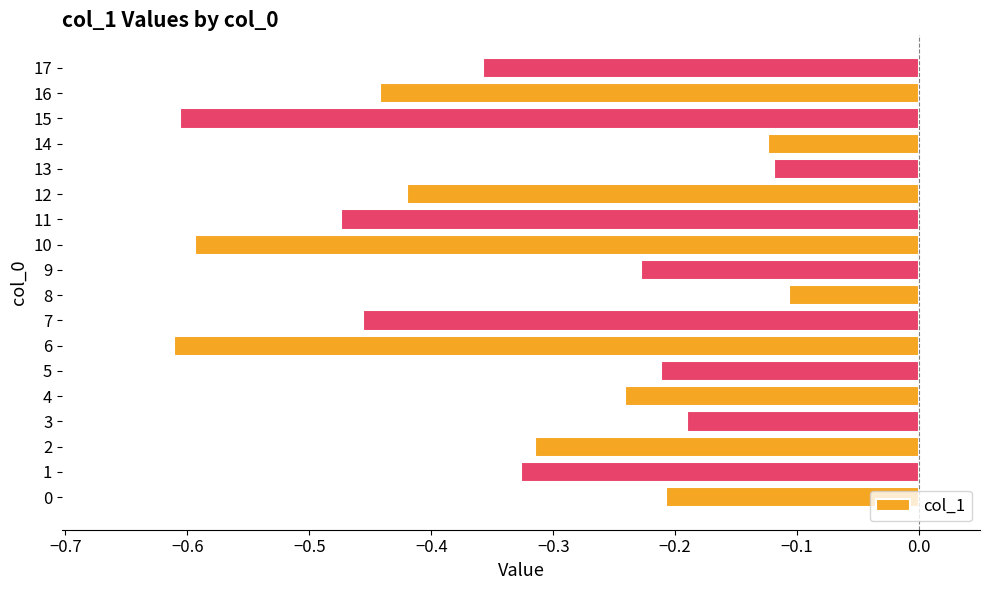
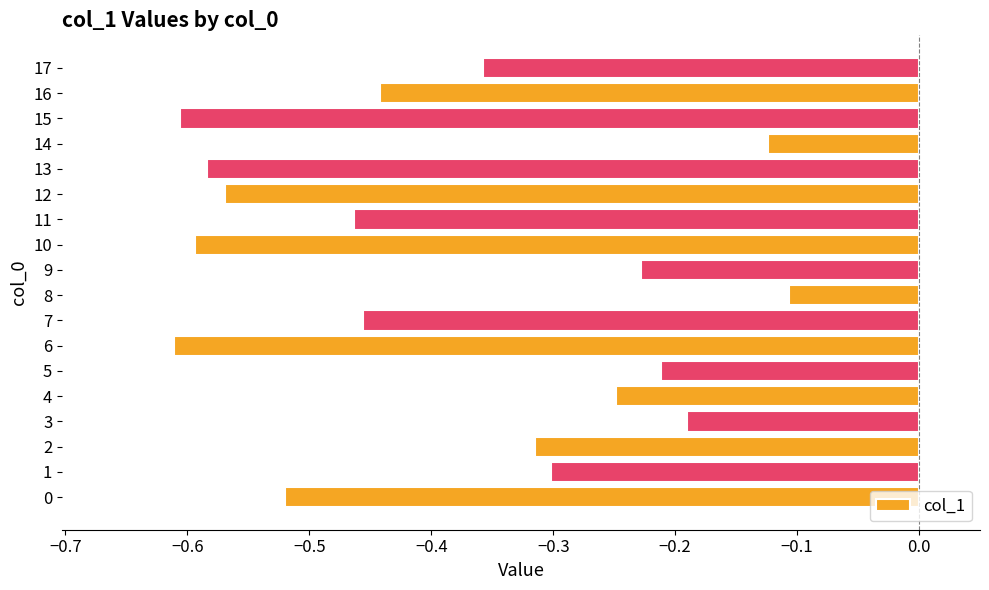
  {
    "17": -0.357,
    "16": -0.442,
    "15": -0.606,
    "14": -0.124,
-   "13": -0.119,
-   "12": -0.420,
-   "11": -0.474,
+   "13": -0.584,
+   "12": -0.569,
+   "11": -0.463,
    "10": -0.594,
    "9": -0.228,
    "8": -0.107,
    "7": -0.456,
    "6": -0.611,
    "5": -0.211,
-   "4": -0.241,
+   "4": -0.248,
    "3": -0.190,
    "2": -0.315,
-   "1": -0.326,
-   "0": -0.207
+   "1": -0.301,
+   "0": -0.520
  }
